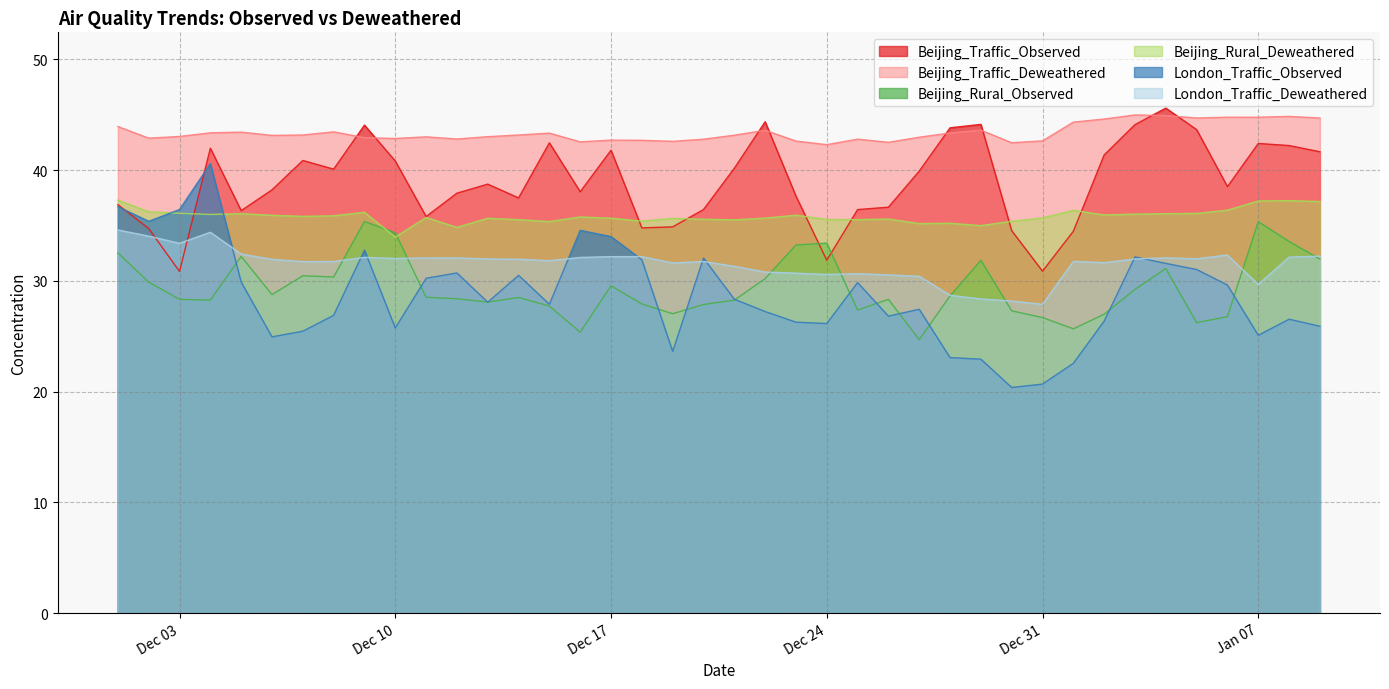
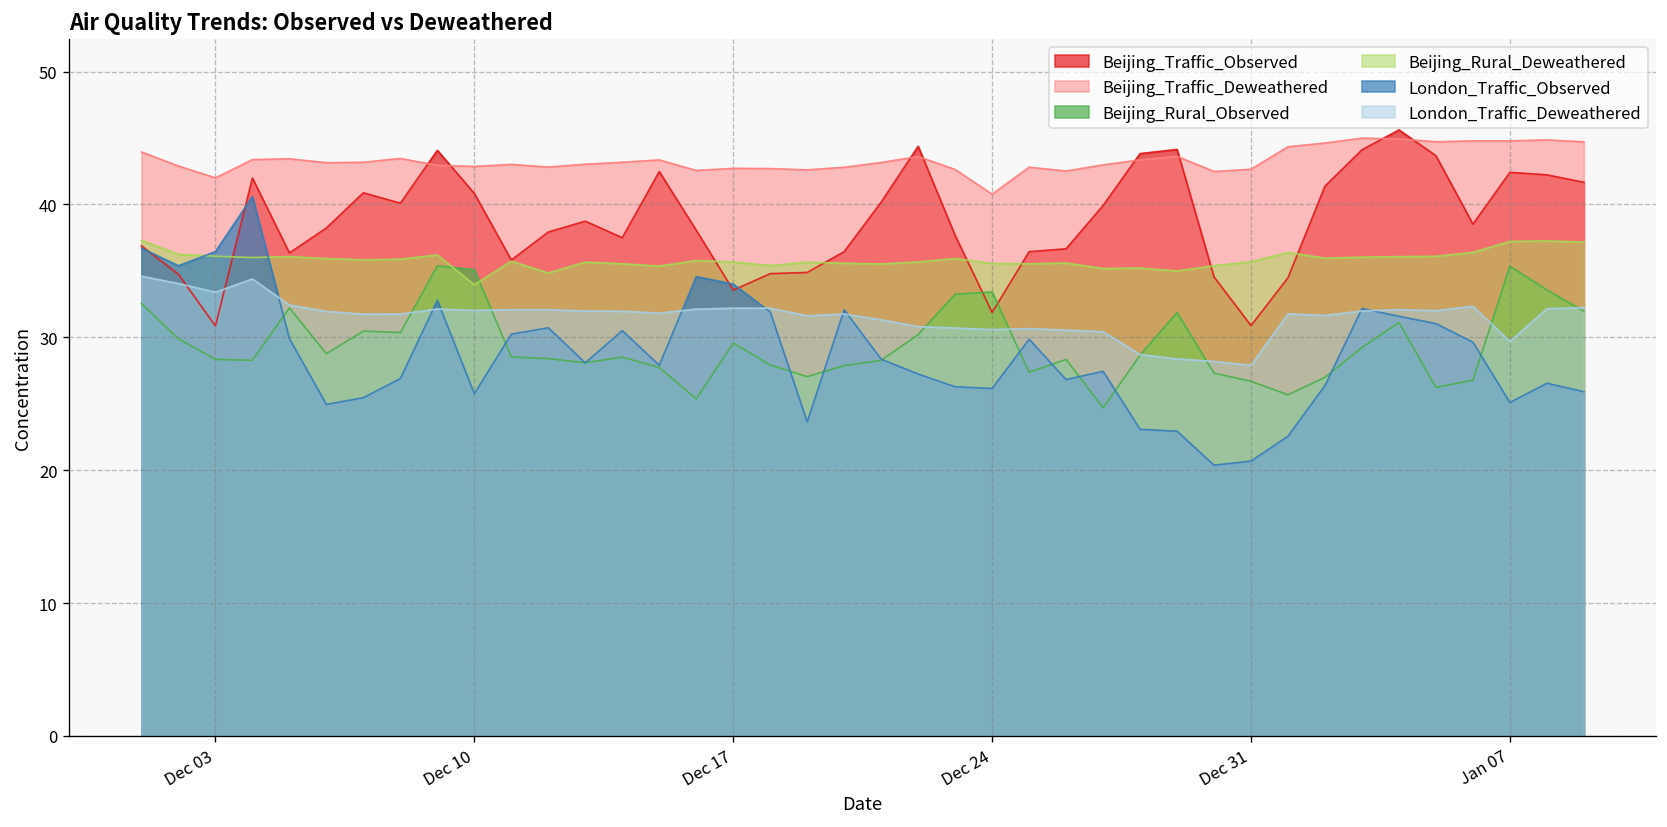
  {
    "Beijing_Traffic_Observed": {
      "Dec 03": 30.9,
      "Dec 10": 40.8,
-     "Dec 17": 41.8,
+     "Dec 17": 33.5,
      "Dec 24": 31.9,
      "Dec 31": 30.9,
      "Jan 07": 42.4
    },
    "Beijing_Traffic_Deweathered": {
-     "Dec 03": 43.0,
+     "Dec 03": 42.0,
      "Dec 10": 42.9,
      "Dec 17": 42.7,
-     "Dec 24": 42.3,
+     "Dec 24": 40.8,
      "Dec 31": 42.6,
      "Jan 07": 44.8
    },
    "Beijing_Rural_Observed": {
      "Dec 03": 28.3,
-     "Dec 10": 34.3,
+     "Dec 10": 35.1,
      "Dec 17": 29.6,
      "Dec 24": 33.4,
      "Dec 31": 26.7,
      "Jan 07": 35.4
    },
    "Beijing_Rural_Deweathered": {
      "Dec 03": 36.1,
      "Dec 10": 34.0,
      "Dec 17": 35.7,
      "Dec 24": 35.6,
      "Dec 31": 35.7,
      "Jan 07": 37.2
    },
    "London_Traffic_Observed": {
      "Dec 03": 36.4,
      "Dec 10": 25.8,
      "Dec 17": 34.0,
      "Dec 24": 26.1,
      "Dec 31": 20.7,
      "Jan 07": 25.1
    },
    "London_Traffic_Deweathered": {
      "Dec 03": 33.4,
      "Dec 10": 32.0,
      "Dec 17": 32.2,
      "Dec 24": 30.6,
      "Dec 31": 27.9,
      "Jan 07": 29.7
    }
  }
